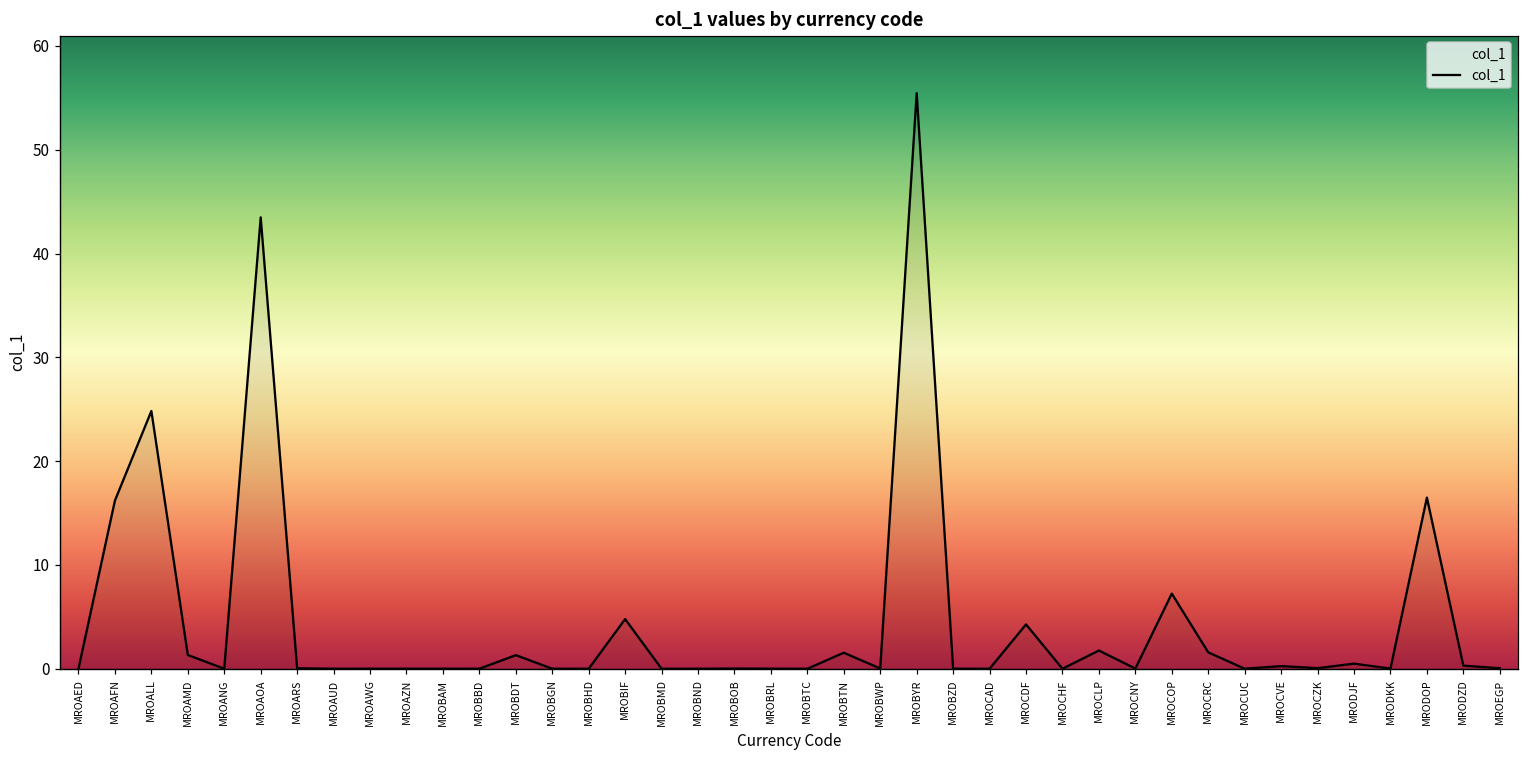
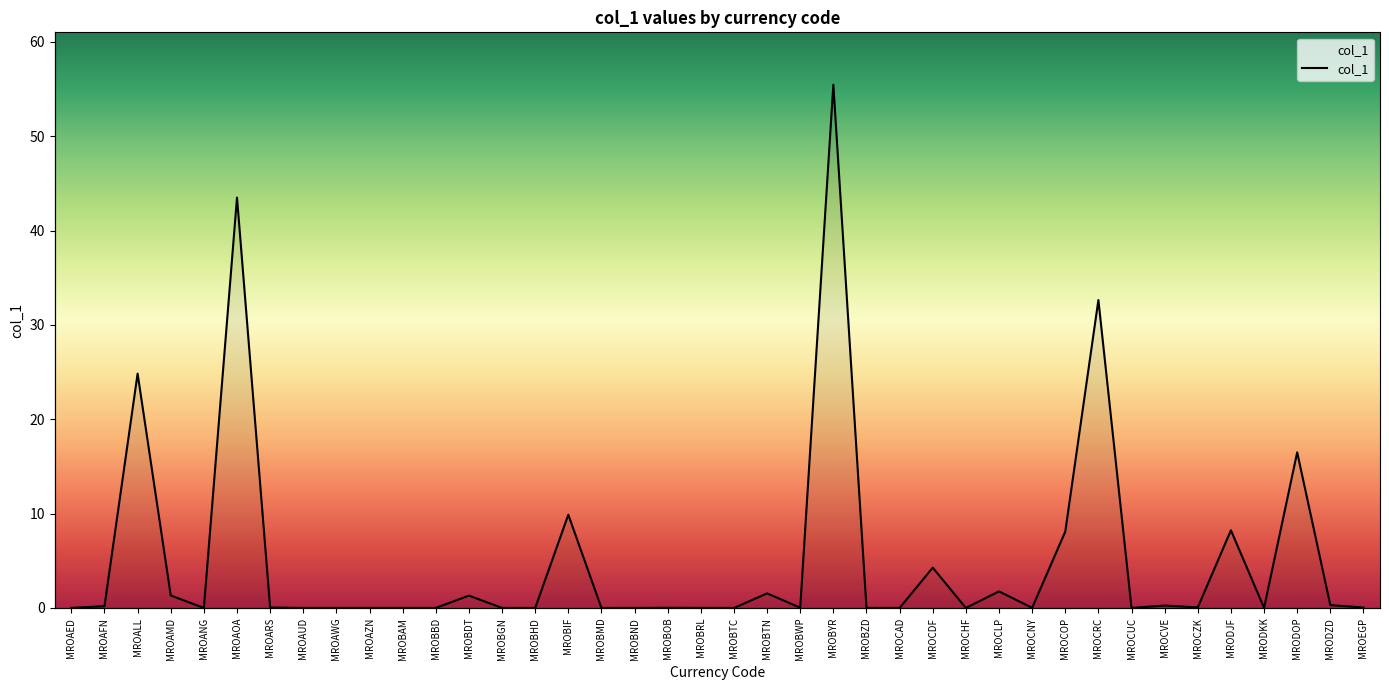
  {
    "MROAED": 0,
-   "MROAFN": 16,
+   "MROAFN": 0,
    "MROALL": 25,
    "MROAMD": 1,
    "MROANG": 0,
    "MROAOA": 43,
    "MROARS": 0,
    "MROAUD": 0,
    "MROAWG": 0,
    "MROAZN": 0,
    "MROBAM": 0,
    "MROBBD": 0,
    "MROBDT": 1,
    "MROBGN": 0,
    "MROBHD": 0,
-   "MROBIF": 5,
+   "MROBIF": 10,
    "MROBMD": 0,
    "MROBND": 0,
    "MROBOB": 0,
    "MROBRL": 0,
    "MROBTC": 0,
    "MROBTN": 2,
    "MROBWP": 0,
    "MROBYR": 55,
    "MROBZD": 0,
    "MROCAD": 0,
    "MROCDF": 4,
    "MROCHF": 0,
    "MROCLP": 2,
    "MROCNY": 0,
-   "MROCOP": 7,
-   "MROCRC": 2,
+   "MROCOP": 8,
+   "MROCRC": 33,
    "MROCUC": 0,
    "MROCVE": 0,
    "MROCZK": 0,
-   "MRODJF": 0,
+   "MRODJF": 8,
    "MRODKK": 0,
    "MRODOP": 16,
    "MRODZD": 0,
    "MROEGP": 0
  }
